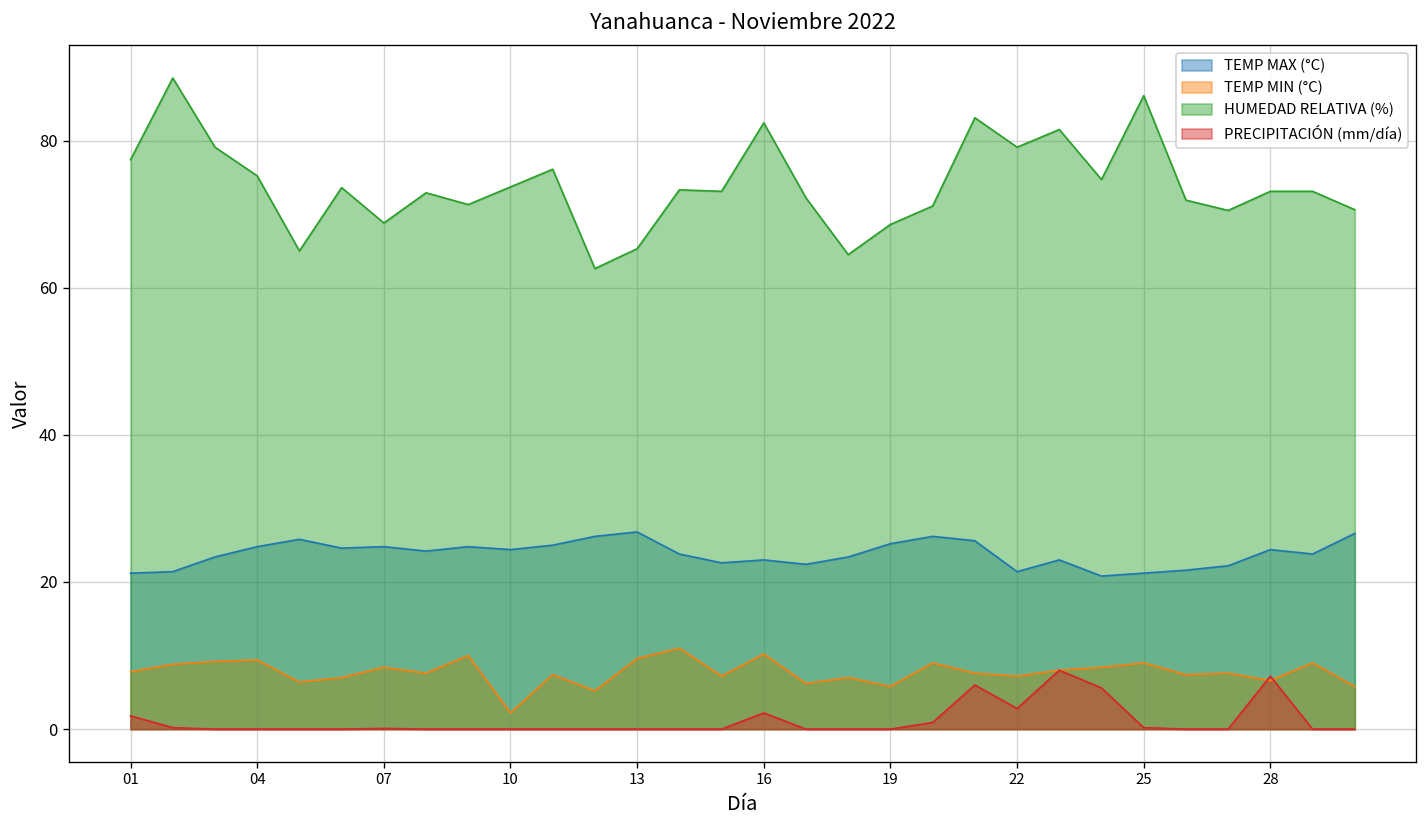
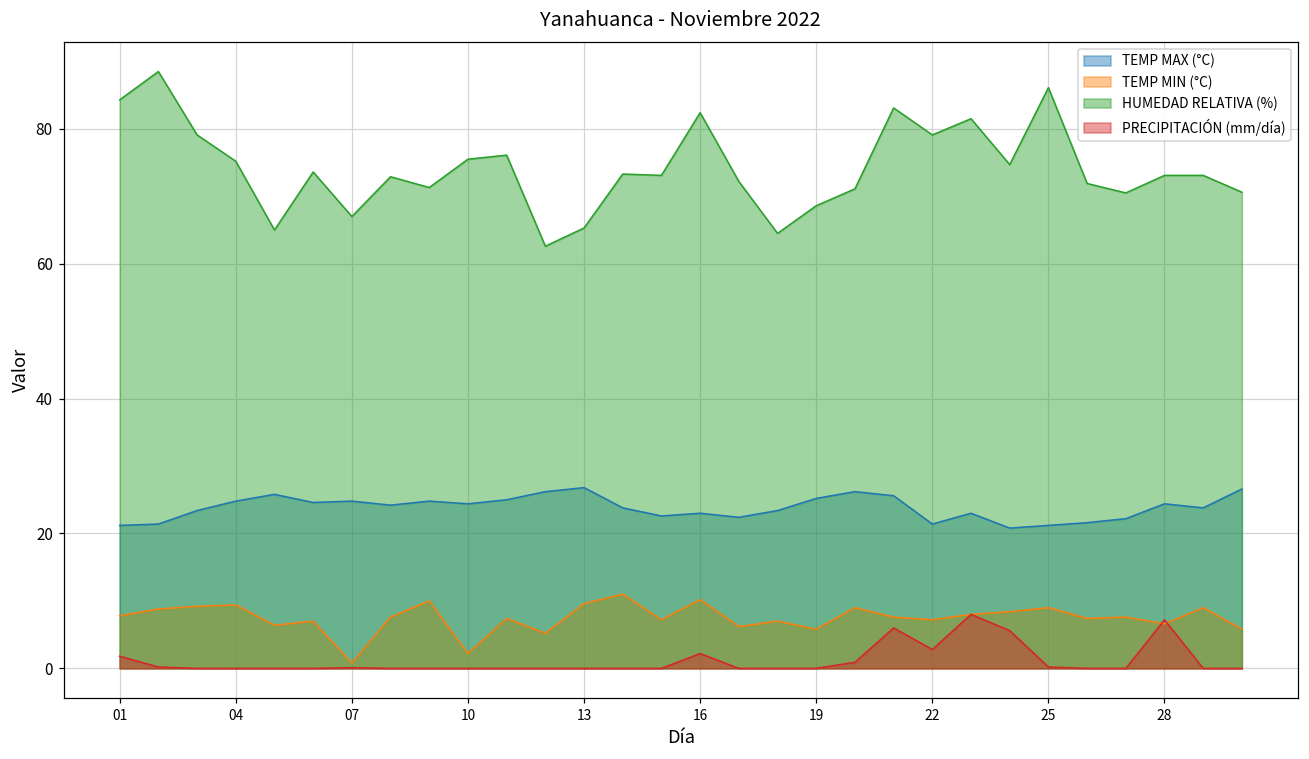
  {
    "TEMP MAX (°C)": {
      "01": 21,
      "04": 25,
      "07": 25,
      "10": 24,
      "13": 27,
      "16": 23,
      "19": 25,
      "22": 21,
      "25": 21,
      "28": 24
    },
    "TEMP MIN (°C)": {
      "01": 8,
      "04": 9,
-     "07": 8,
+     "07": 1,
      "10": 2,
      "13": 10,
      "16": 10,
      "19": 6,
      "22": 7,
      "25": 9,
      "28": 7
    },
    "HUMEDAD RELATIVA (%)": {
-     "01": 77,
+     "01": 84,
      "04": 75,
-     "07": 69,
-     "10": 74,
+     "07": 67,
+     "10": 76,
      "13": 65,
      "16": 82,
      "19": 69,
      "22": 79,
      "25": 86,
      "28": 73
    },
    "PRECIPITACIÓN (mm/día)": {
      "01": 2,
      "04": 0,
      "07": 0,
      "10": 0,
      "13": 0,
      "16": 2,
      "19": 0,
      "22": 3,
      "25": 0,
      "28": 7
    }
  }
